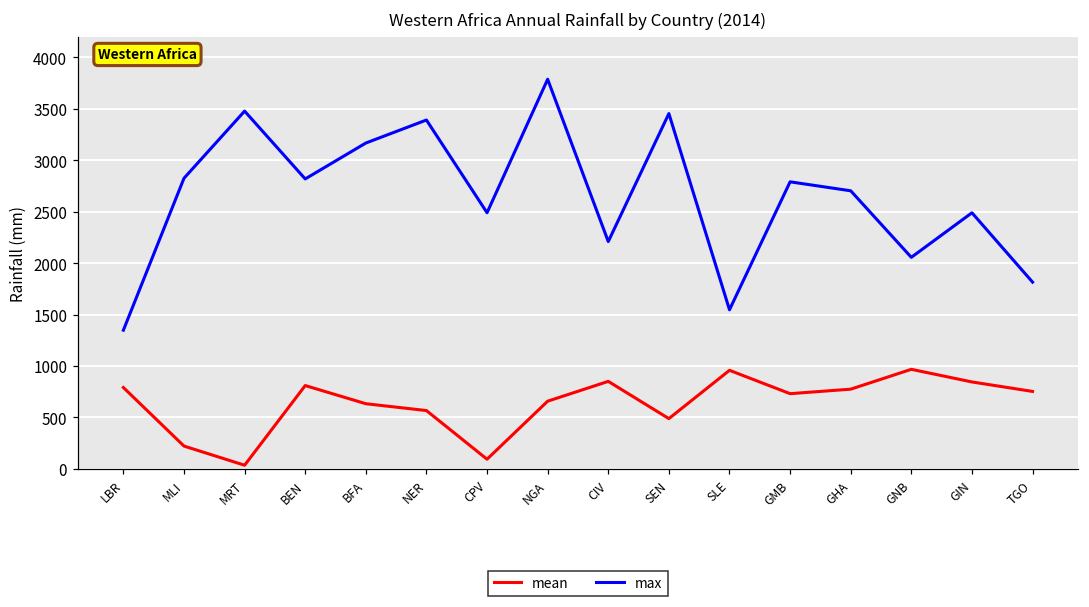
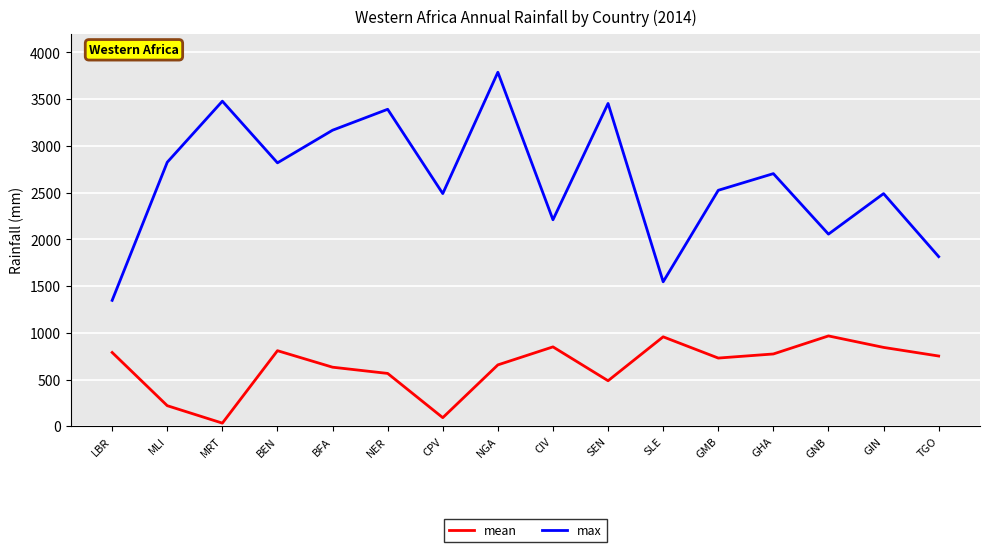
  {
    "mean": {
      "LBR": 800,
      "MLI": 200,
      "MRT": 0,
      "BEN": 800,
      "BFA": 600,
      "NER": 600,
      "CPV": 100,
      "NGA": 700,
      "CIV": 900,
      "SEN": 500,
      "SLE": 1000,
      "GMB": 700,
      "GHA": 800,
      "GNB": 1000,
      "GIN": 800,
      "TGO": 800
    },
    "max": {
      "LBR": 1300,
      "MLI": 2800,
      "MRT": 3500,
      "BEN": 2800,
      "BFA": 3200,
      "NER": 3400,
      "CPV": 2500,
      "NGA": 3800,
      "CIV": 2200,
      "SEN": 3500,
      "SLE": 1500,
-     "GMB": 2800,
+     "GMB": 2500,
      "GHA": 2700,
      "GNB": 2100,
      "GIN": 2500,
      "TGO": 1800
    }
  }
